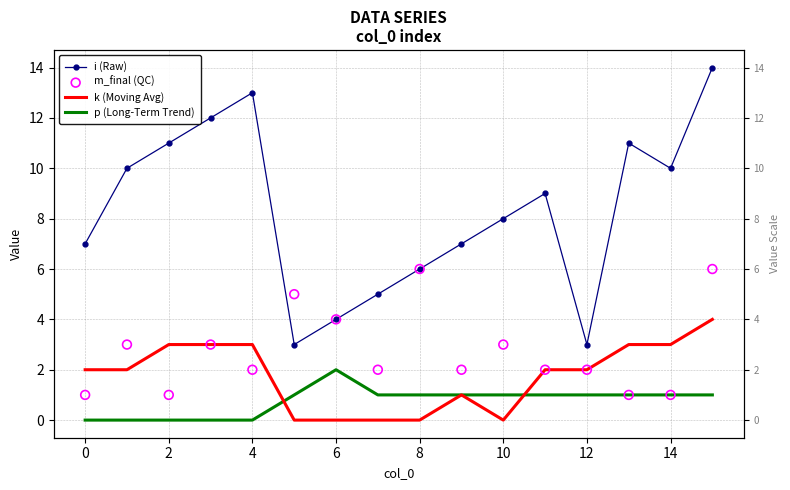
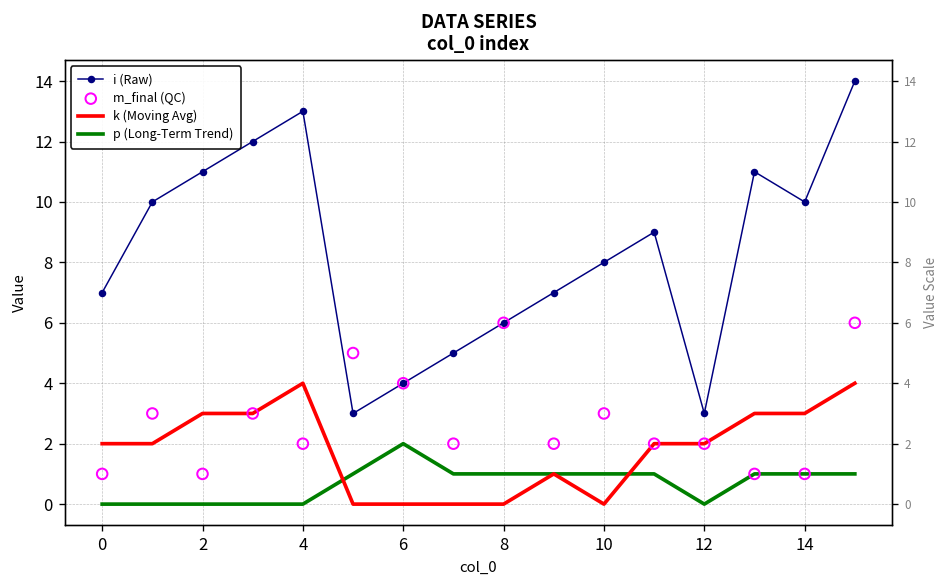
  {
    "i (Raw)": {
      "0": 7,
      "2": 11,
      "4": 13,
      "10": 8,
      "12": 3,
      "14": 10
    },
    "k (Moving Avg)": {
      "0": 2,
      "2": 3,
-     "4": 3,
+     "4": 4,
      "6": 0,
      "8": 0,
      "10": 0,
      "14": 3
    },
    "p (Long-Term Trend)": {
      "0": 0,
      "2": 0,
      "4": 0,
      "6": 2,
      "8": 1,
      "10": 1,
-     "12": 1
+     "12": 0
    }
  }
